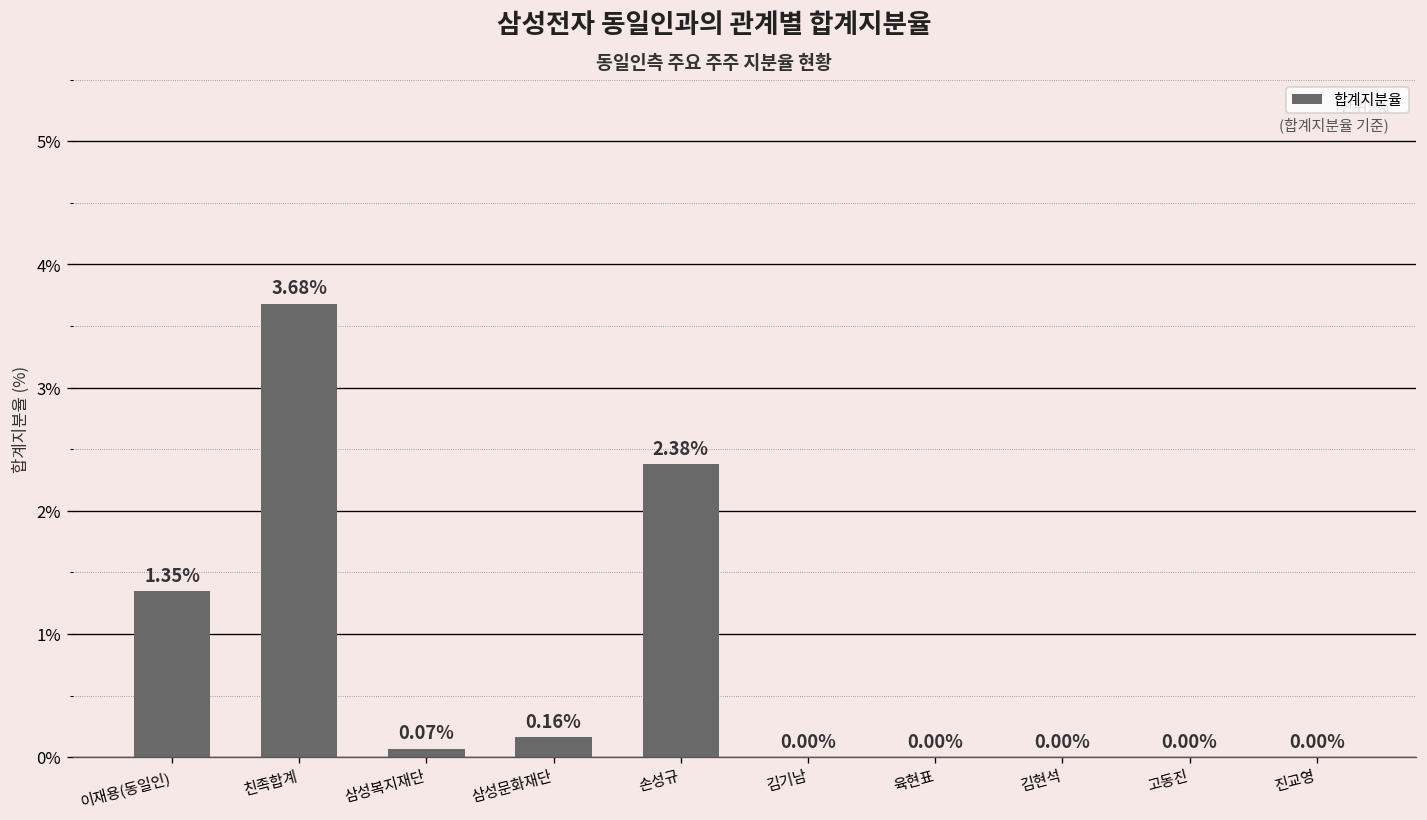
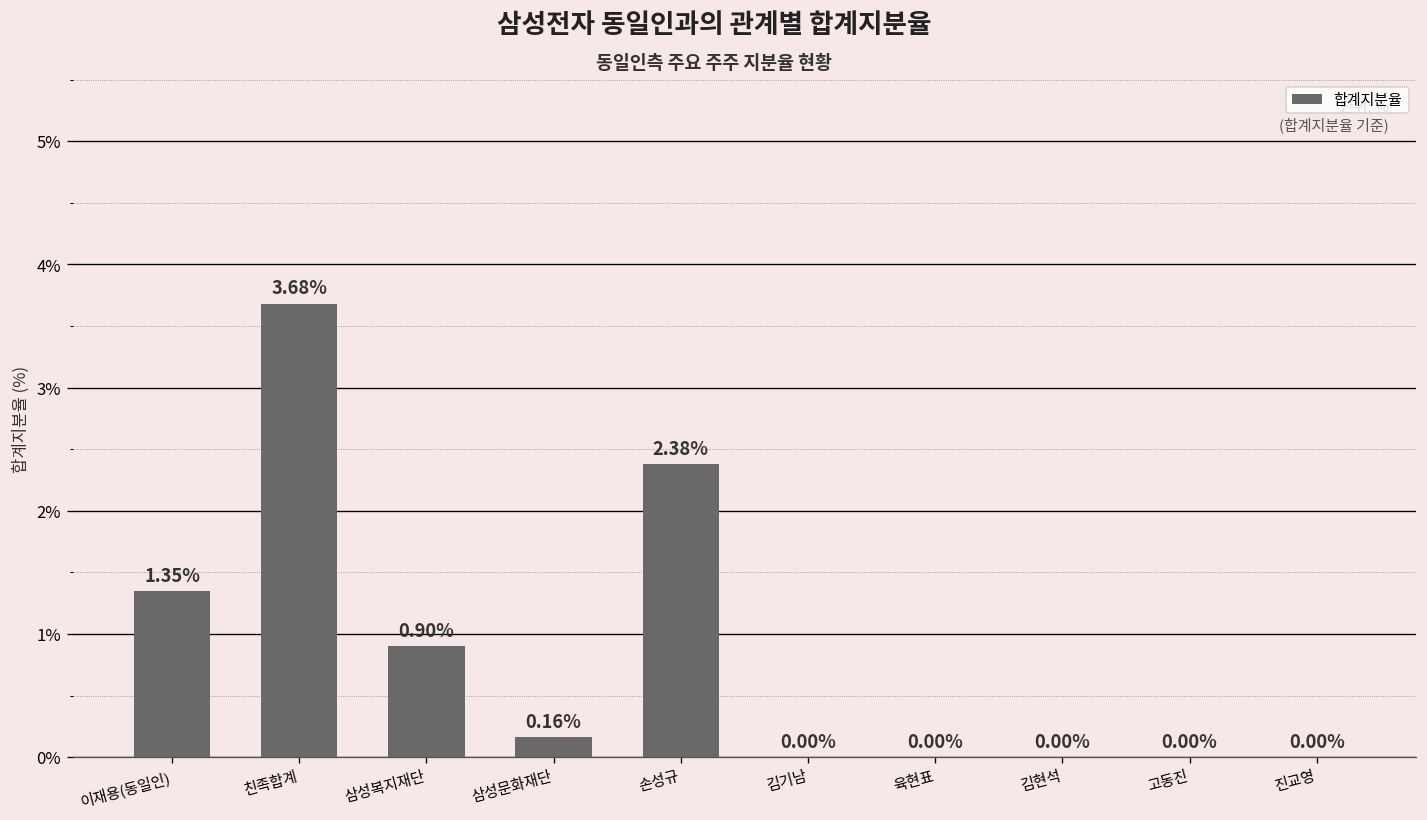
  {
    "이재용(동일인)": "1.35%",
    "친족합계": "3.68%",
-   "삼성복지재단": "0.07%",
+   "삼성복지재단": "0.90%",
    "삼성문화재단": "0.16%",
    "손성규": "2.38%",
    "김기남": "0.00%",
    "육현표": "0.00%",
    "김현석": "0.00%",
    "고동진": "0.00%",
    "진교영": "0.00%"
  }
